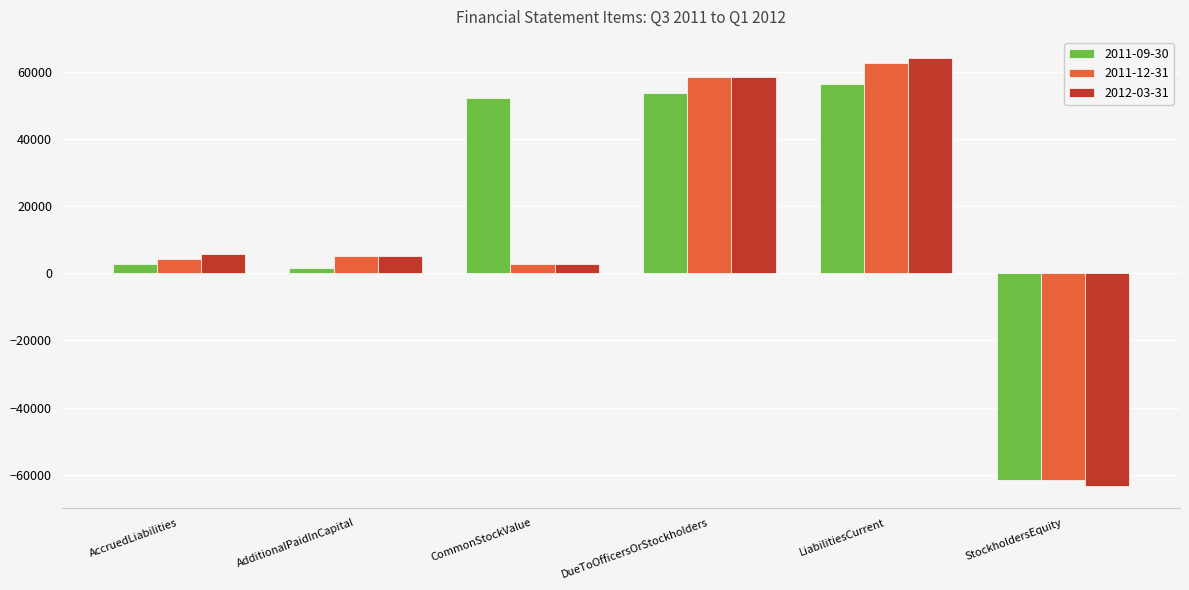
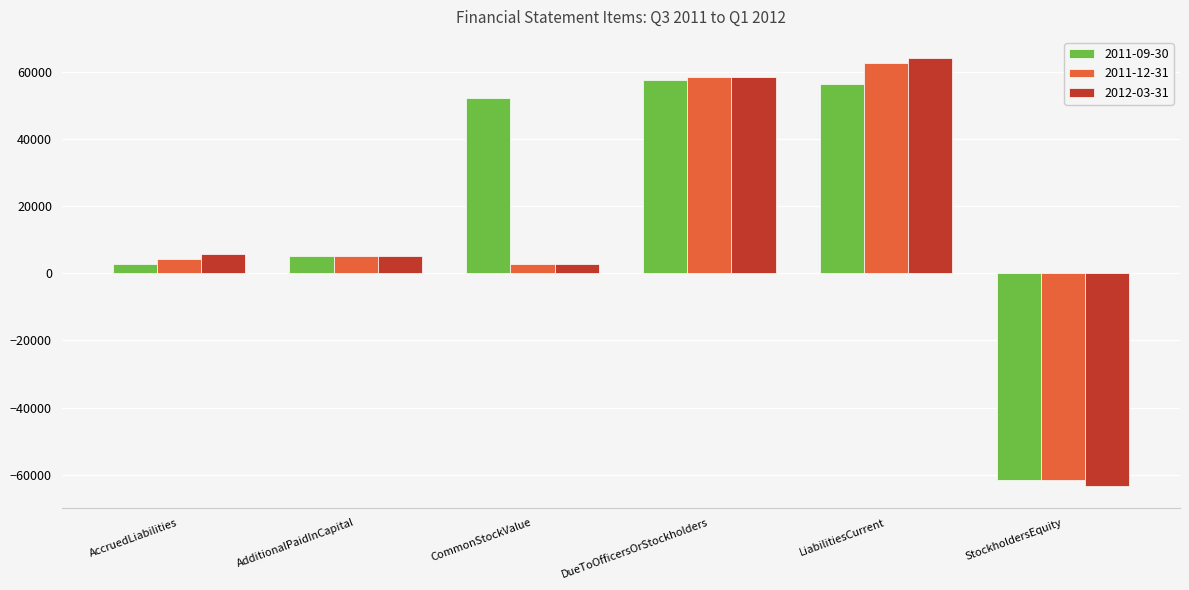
  {
    "2011-09-30": {
      "AccruedLiabilities": 3000,
-     "AdditionalPaidInCapital": 2000,
+     "AdditionalPaidInCapital": 5000,
      "CommonStockValue": 52000,
-     "DueToOfficersOrStockholders": 54000,
+     "DueToOfficersOrStockholders": 57000,
      "LiabilitiesCurrent": 56000,
      "StockholdersEquity": -62000
    }
  }
